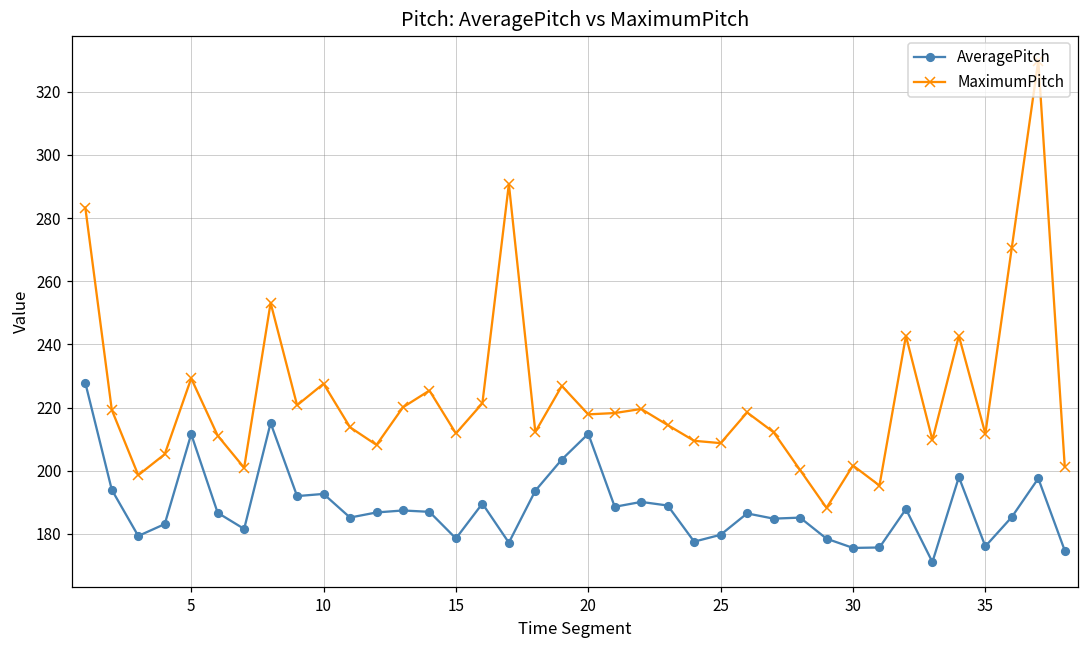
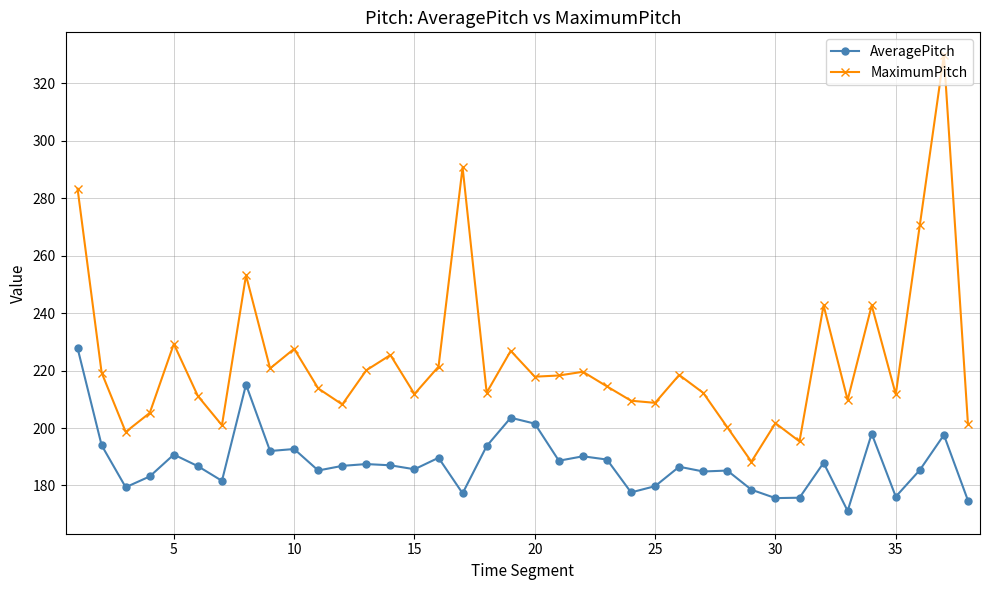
  {
    "AveragePitch": {
-     "5": 212,
+     "5": 191,
      "10": 193,
-     "15": 179,
-     "20": 212,
+     "15": 186,
+     "20": 202,
      "25": 180,
      "30": 176,
      "35": 176
    },
    "MaximumPitch": {
      "5": 229,
      "10": 228,
      "15": 212,
      "20": 218,
      "25": 209,
      "30": 202,
      "35": 212
    }
  }
